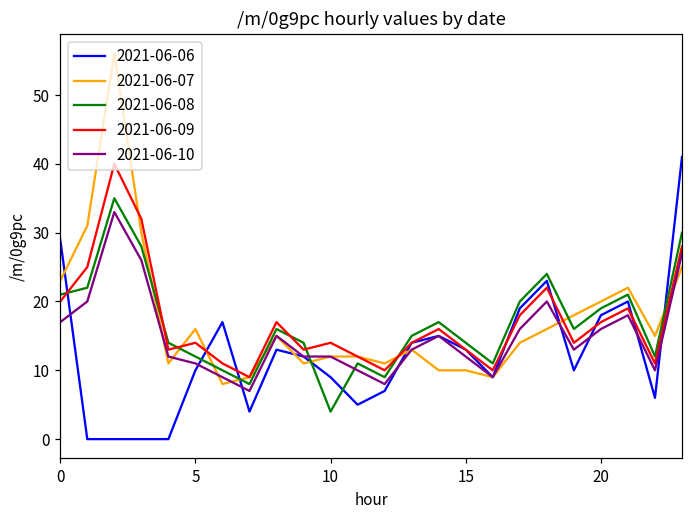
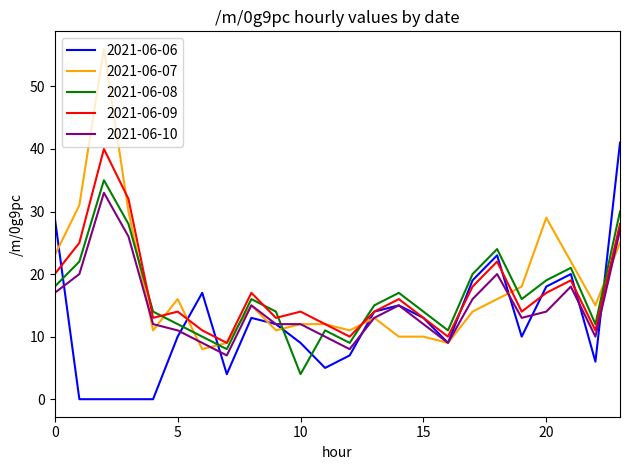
  {
    "2021-06-06": {
      "0": 29,
      "5": 10,
      "10": 9,
      "20": 18
    },
    "2021-06-07": {
      "0": 23,
      "5": 16,
      "15": 10,
-     "20": 20
+     "20": 29
    },
    "2021-06-08": {
-     "0": 21,
+     "0": 18,
      "5": 12,
      "10": 4,
      "15": 14,
      "20": 19
    },
    "2021-06-09": {
      "0": 20,
      "5": 14,
      "10": 14,
      "20": 17
    },
    "2021-06-10": {
      "0": 17,
      "5": 11,
      "15": 12,
-     "20": 16
+     "20": 14
    }
  }
